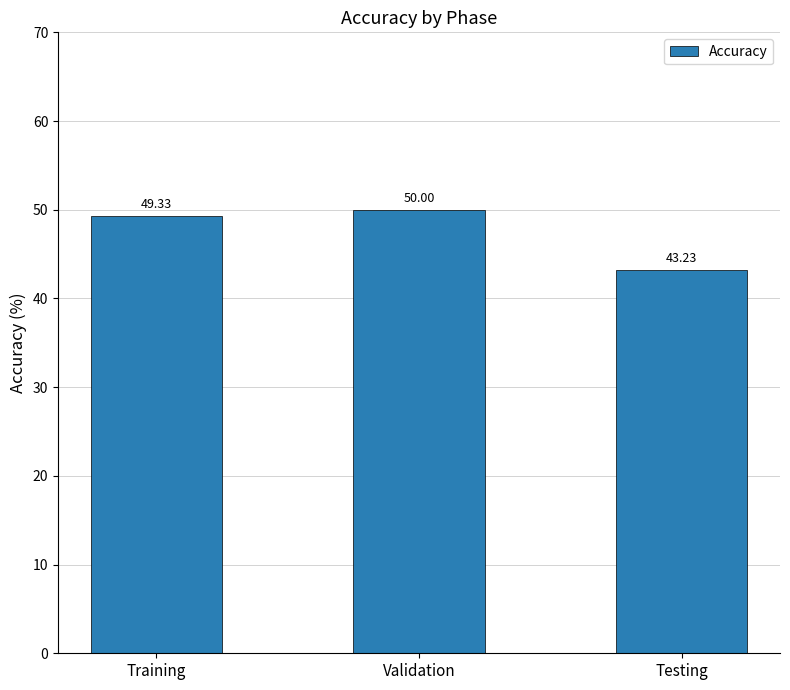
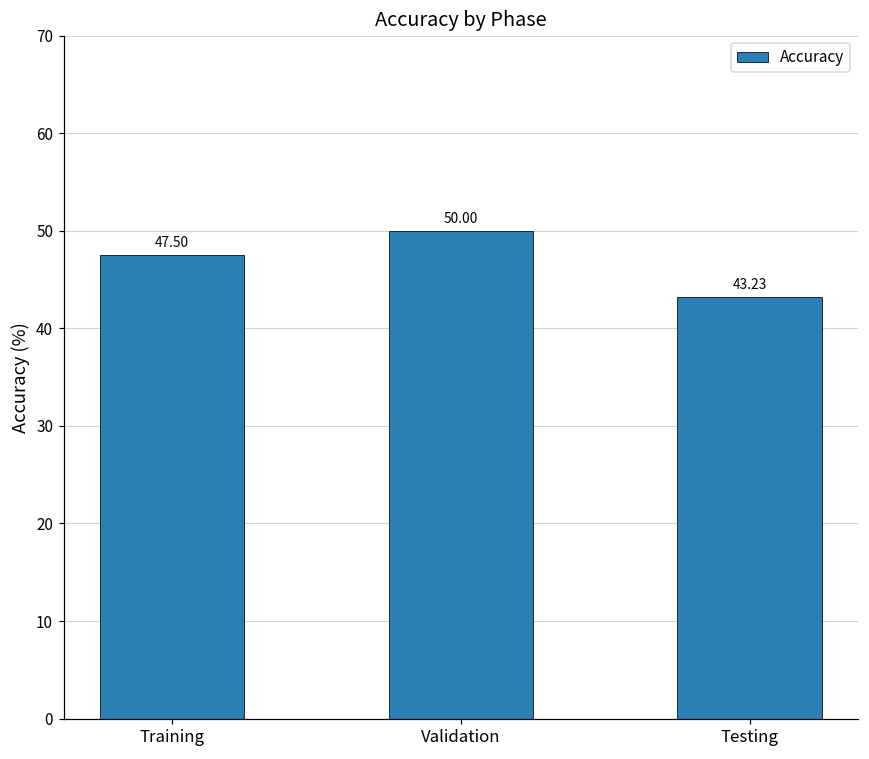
  {
-   "Training": 49.33,
+   "Training": 47.50,
    "Validation": 50.00,
    "Testing": 43.23
  }
